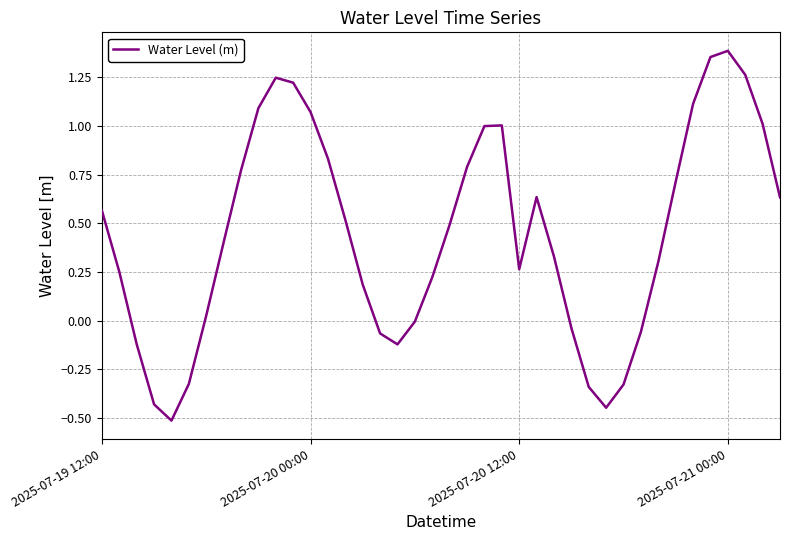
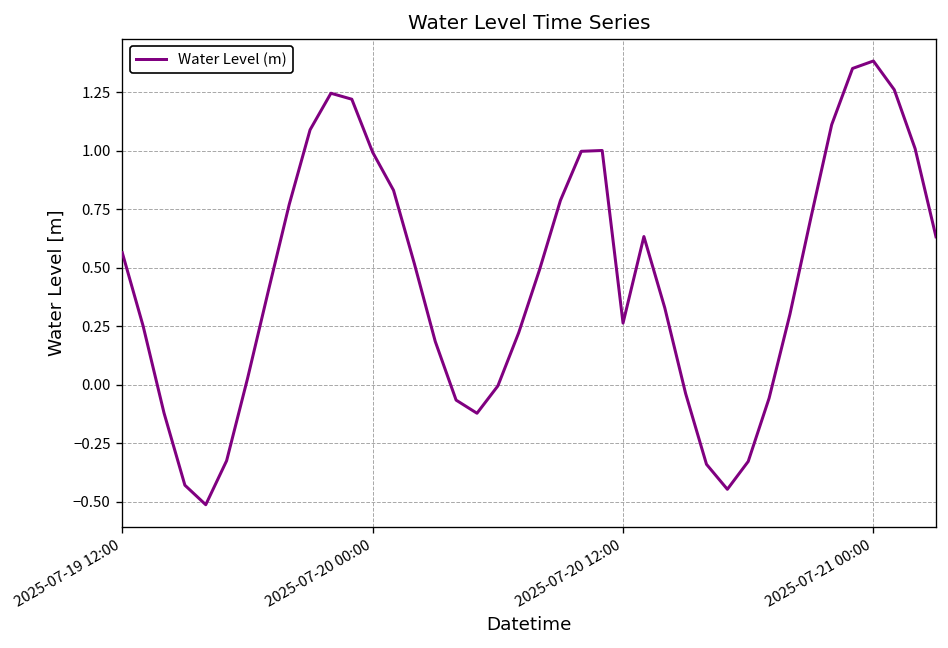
  {
    "2025-07-19 12:00": 0.56,
-   "2025-07-20 00:00": 1.07,
+   "2025-07-20 00:00": 0.99,
    "2025-07-20 12:00": 0.26,
    "2025-07-21 00:00": 1.38
  }
